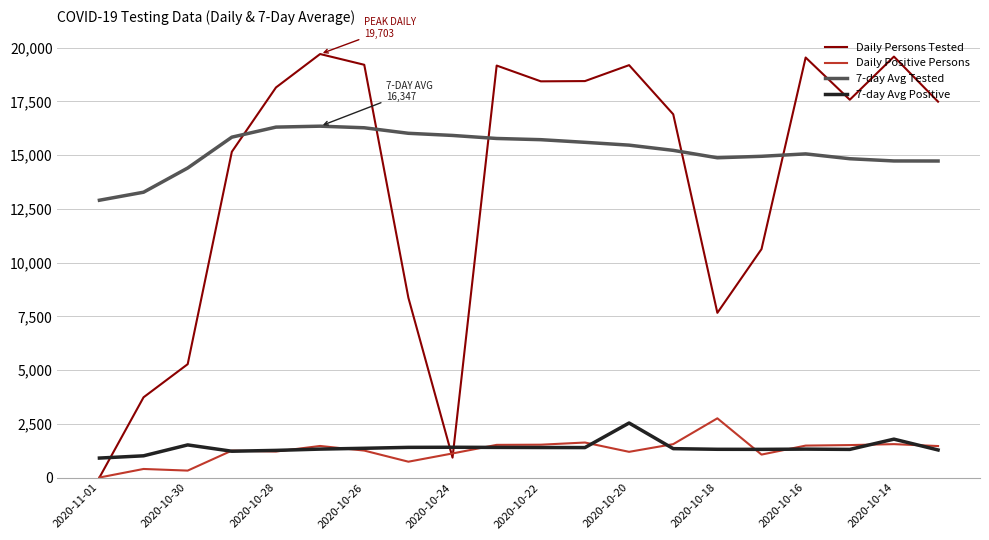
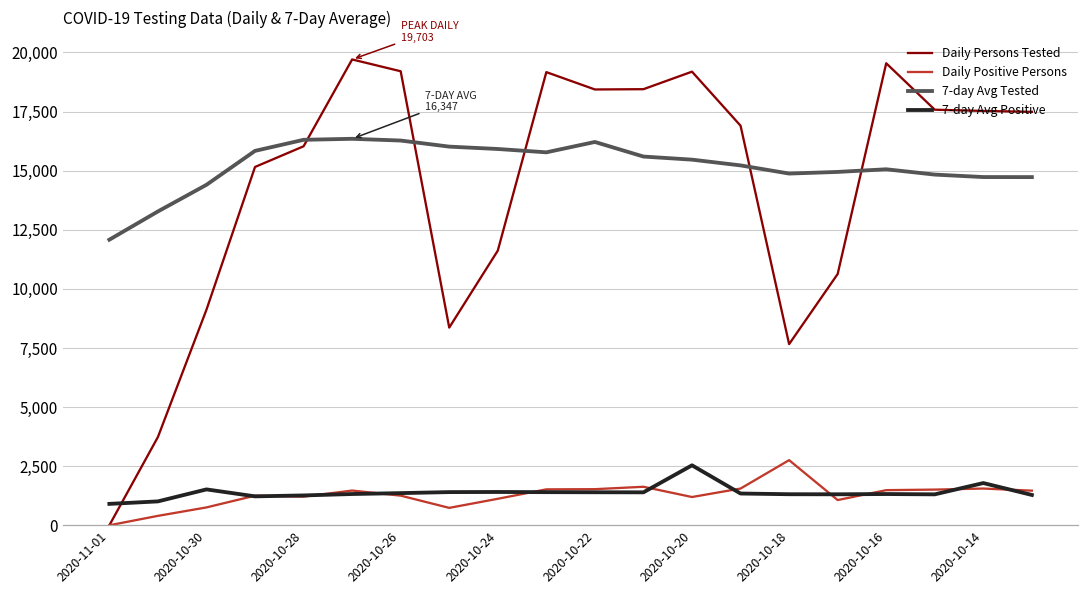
  {
    "Daily Persons Tested": {
-     "2020-10-30": "5,300",
-     "2020-10-28": "18,100",
+     "2020-10-30": "9,100",
+     "2020-10-28": "16,000",
      "2020-10-26": "19,200",
-     "2020-10-24": "900",
+     "2020-10-24": "11,600",
      "2020-10-22": "18,400",
      "2020-10-20": "19,200",
      "2020-10-18": "7,700",
      "2020-10-16": "19,500",
-     "2020-10-14": "19,600"
+     "2020-10-14": "17,500"
    },
    "Daily Positive Persons": {
-     "2020-10-30": "300",
+     "2020-10-30": "800",
      "2020-10-24": "1,100",
      "2020-10-22": "1,500",
      "2020-10-20": "1,200",
      "2020-10-18": "2,800",
      "2020-10-16": "1,500",
      "2020-10-14": "1,600"
    },
    "7-day Avg Tested": {
-     "2020-11-01": "12,900",
+     "2020-11-01": "12,100",
      "2020-10-30": "14,400",
      "2020-10-28": "16,300",
      "2020-10-24": "15,900",
-     "2020-10-22": "15,700",
+     "2020-10-22": "16,200",
      "2020-10-20": "15,500",
      "2020-10-18": "14,900",
      "2020-10-16": "15,100",
      "2020-10-14": "14,700"
    },
    "7-day Avg Positive": {
      "2020-11-01": "900",
      "2020-10-30": "1,500",
      "2020-10-24": "1,400",
      "2020-10-22": "1,400",
      "2020-10-20": "2,500",
      "2020-10-18": "1,300",
      "2020-10-16": "1,300",
      "2020-10-14": "1,800"
    }
  }
